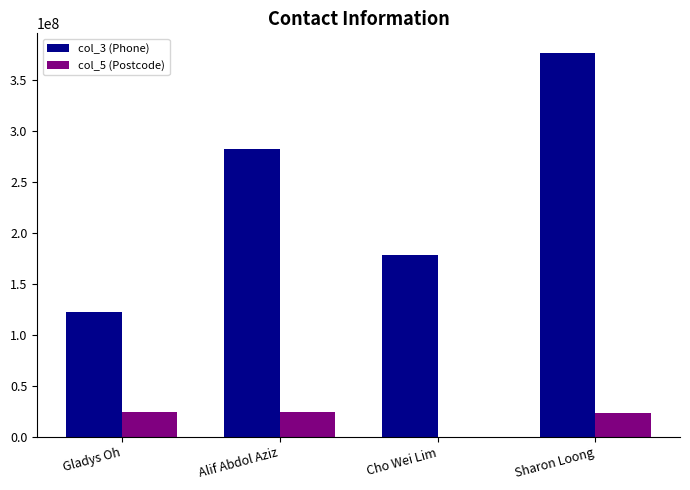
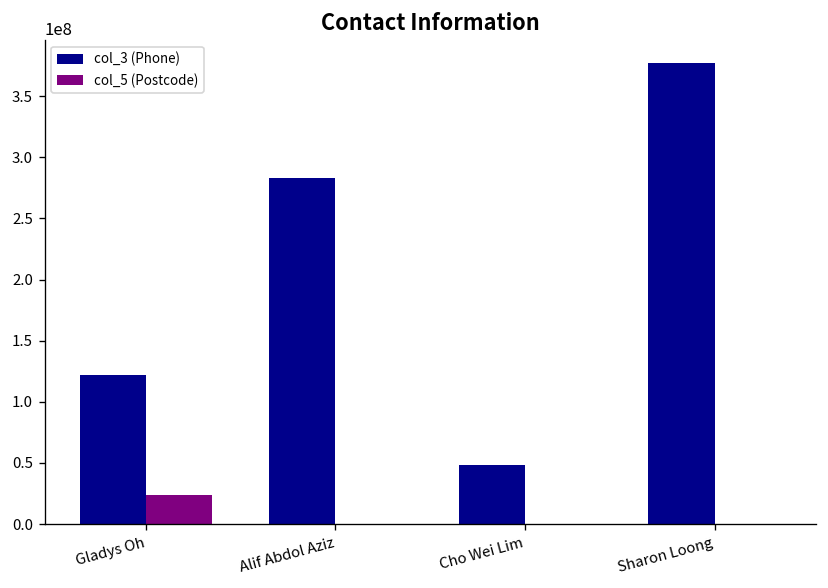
  {
    "col_3 (Phone)": {
      "Gladys Oh": 122000000,
      "Alif Abdol Aziz": 283000000,
-     "Cho Wei Lim": 178000000,
+     "Cho Wei Lim": 48000000,
      "Sharon Loong": 377000000
    },
    "col_5 (Postcode)": {
      "Gladys Oh": 24000000,
-     "Alif Abdol Aziz": 24000000,
-     "Sharon Loong": 23000000
+     "Alif Abdol Aziz": 0,
+     "Sharon Loong": 0
    }
  }
